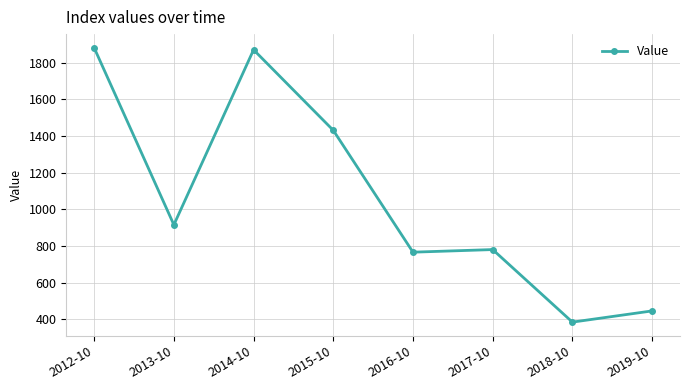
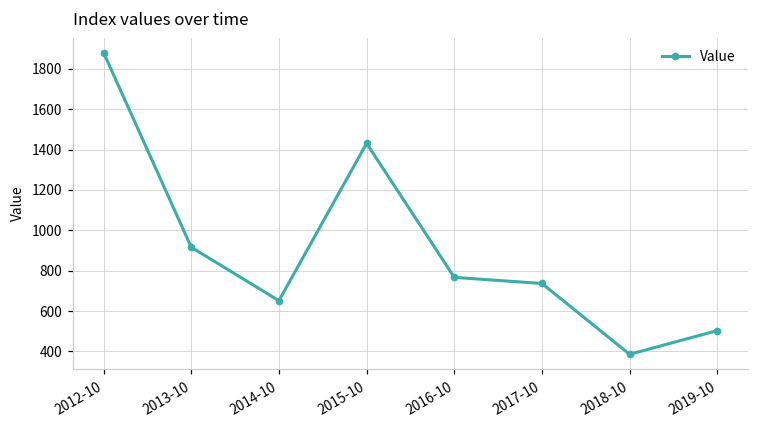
  {
    "2012-10": 1880,
    "2013-10": 920,
-   "2014-10": 1870,
+   "2014-10": 650,
    "2015-10": 1430,
    "2016-10": 770,
-   "2017-10": 780,
+   "2017-10": 740,
    "2018-10": 390,
-   "2019-10": 450
+   "2019-10": 500
  }
